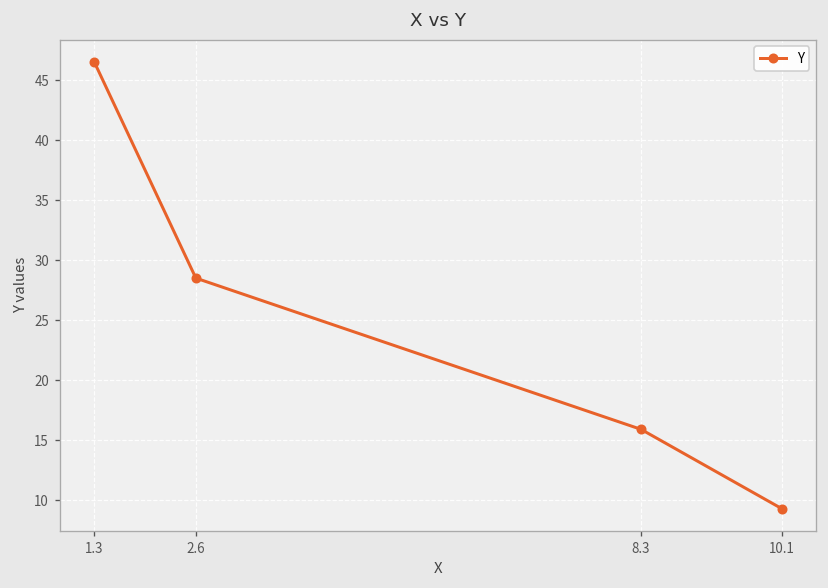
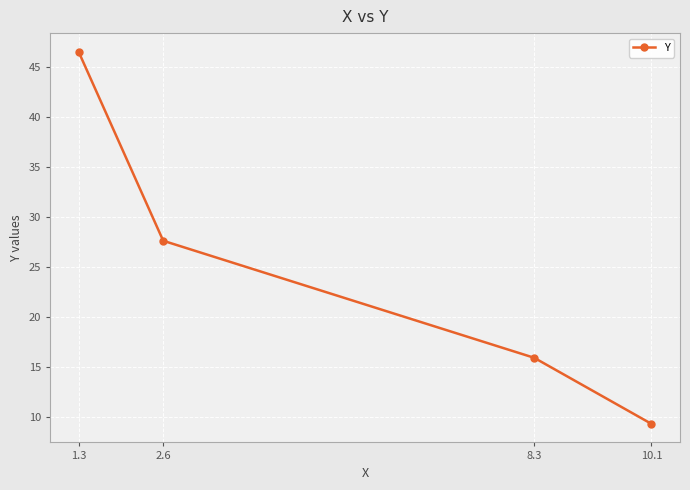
  {
    "1.3": 46.5,
-   "2.6": 28.5,
+   "2.6": 27.6,
    "8.3": 15.9,
    "10.1": 9.3
  }
